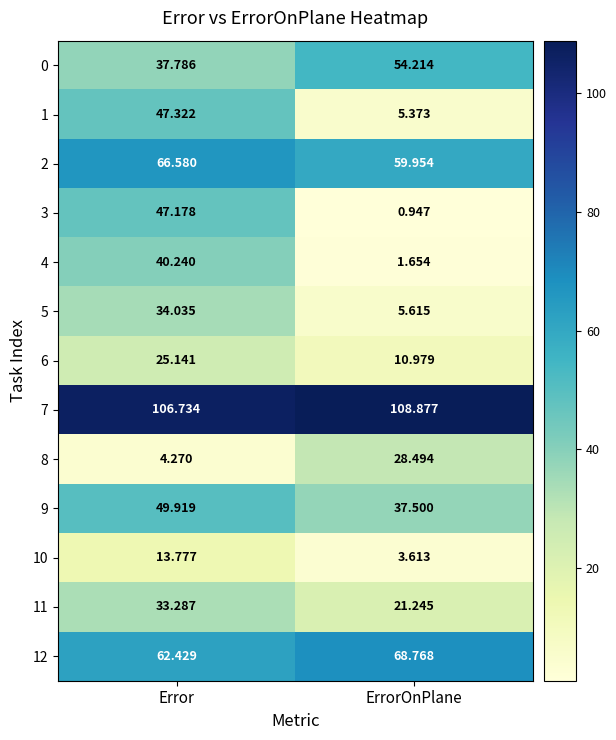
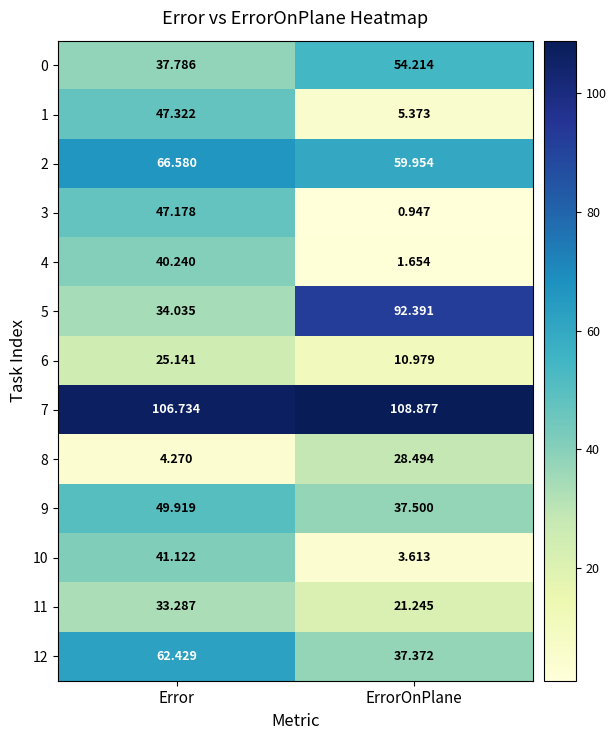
  {
    "0": {
      "Error": 37.786,
      "ErrorOnPlane": 54.214
    },
    "1": {
      "Error": 47.322,
      "ErrorOnPlane": 5.373
    },
    "2": {
      "Error": 66.580,
      "ErrorOnPlane": 59.954
    },
    "3": {
      "Error": 47.178,
      "ErrorOnPlane": 0.947
    },
    "4": {
      "Error": 40.240,
      "ErrorOnPlane": 1.654
    },
    "5": {
      "Error": 34.035,
-     "ErrorOnPlane": 5.615
+     "ErrorOnPlane": 92.391
    },
    "6": {
      "Error": 25.141,
      "ErrorOnPlane": 10.979
    },
    "7": {
      "Error": 106.734,
      "ErrorOnPlane": 108.877
    },
    "8": {
      "Error": 4.270,
      "ErrorOnPlane": 28.494
    },
    "9": {
      "Error": 49.919,
      "ErrorOnPlane": 37.500
    },
    "10": {
-     "Error": 13.777,
+     "Error": 41.122,
      "ErrorOnPlane": 3.613
    },
    "11": {
      "Error": 33.287,
      "ErrorOnPlane": 21.245
    },
    "12": {
      "Error": 62.429,
-     "ErrorOnPlane": 68.768
+     "ErrorOnPlane": 37.372
    }
  }
